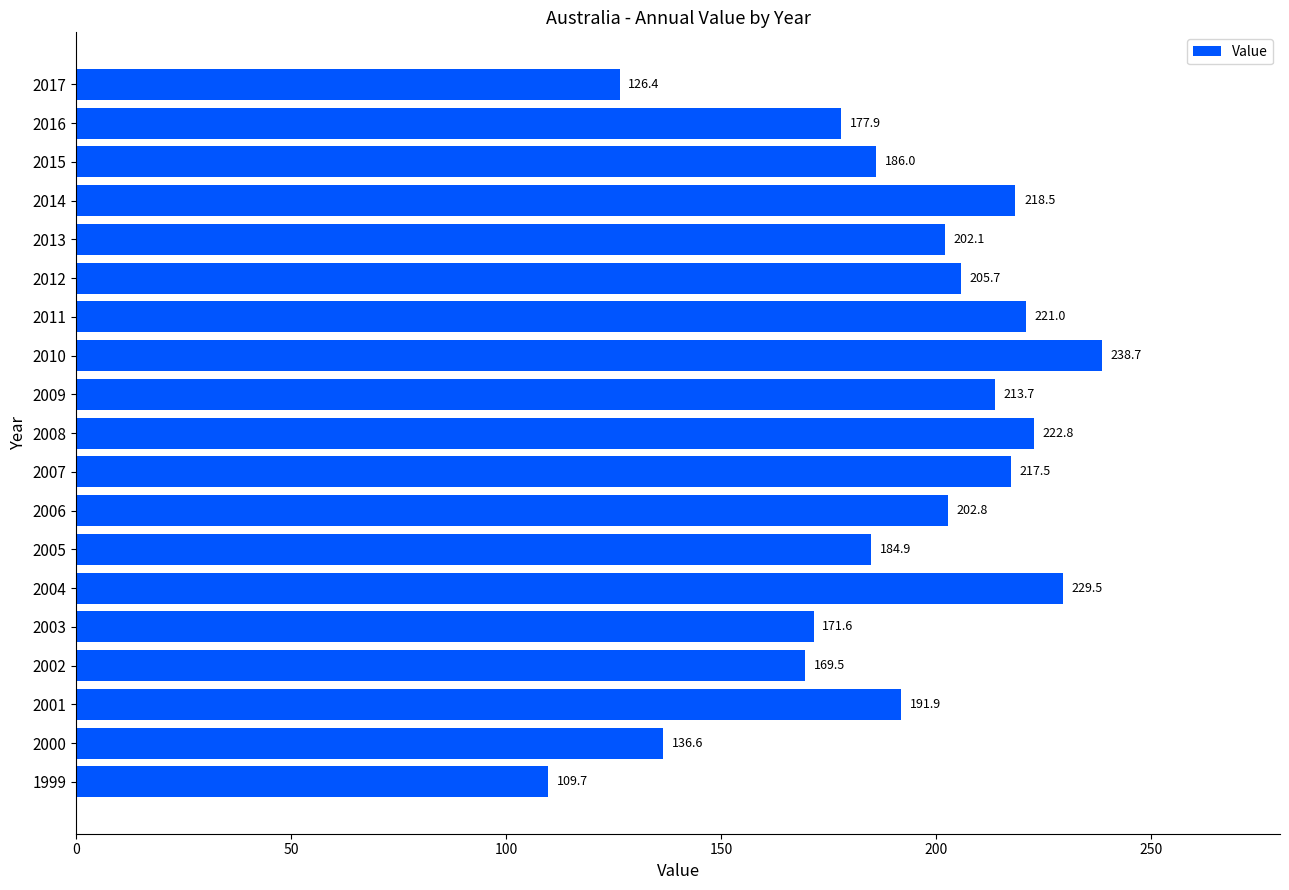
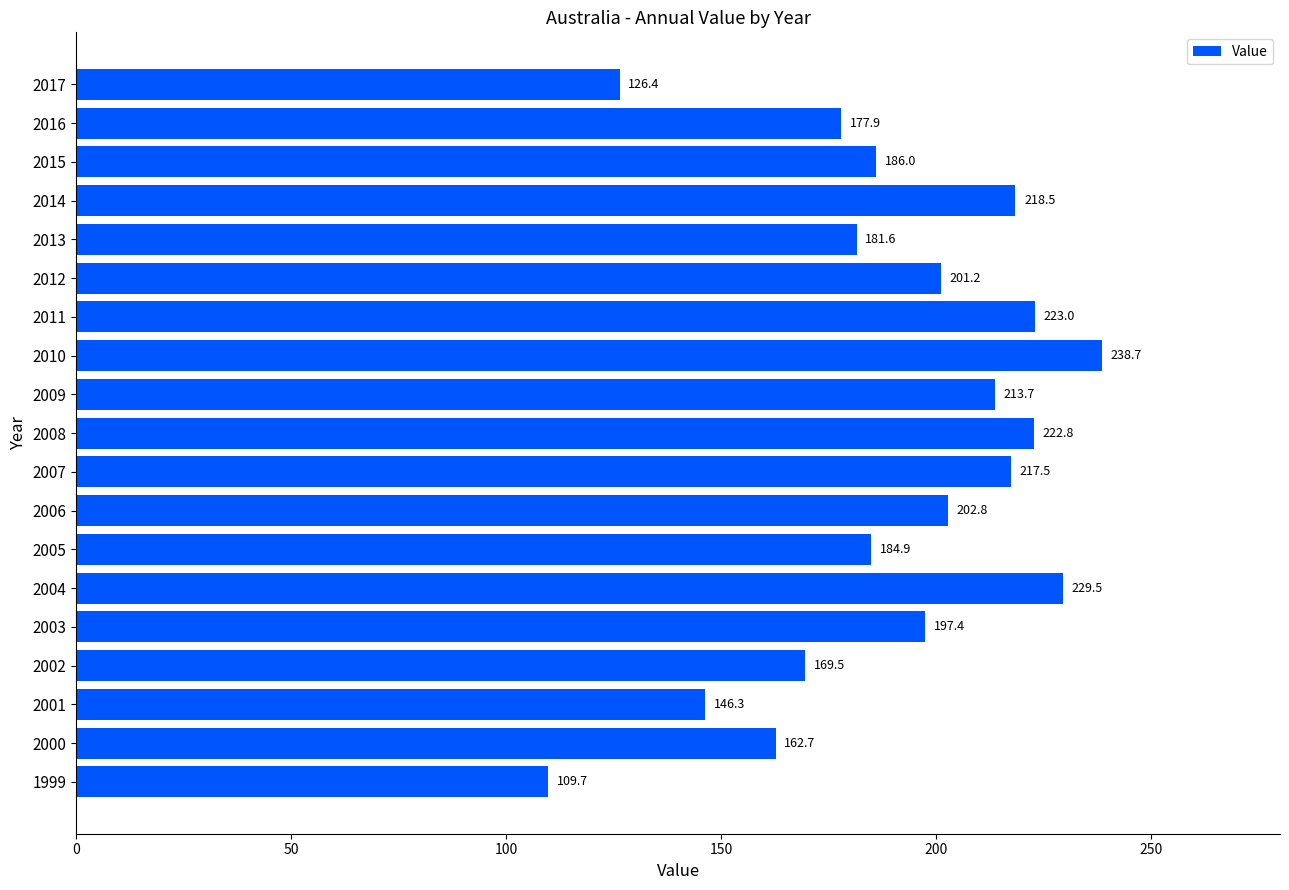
  {
    "2017": 126.4,
    "2016": 177.9,
    "2015": 186.0,
    "2014": 218.5,
-   "2013": 202.1,
-   "2012": 205.7,
-   "2011": 221.0,
+   "2013": 181.6,
+   "2012": 201.2,
+   "2011": 223.0,
    "2010": 238.7,
    "2009": 213.7,
    "2008": 222.8,
    "2007": 217.5,
    "2006": 202.8,
    "2005": 184.9,
    "2004": 229.5,
-   "2003": 171.6,
+   "2003": 197.4,
    "2002": 169.5,
-   "2001": 191.9,
-   "2000": 136.6,
+   "2001": 146.3,
+   "2000": 162.7,
    "1999": 109.7
  }
